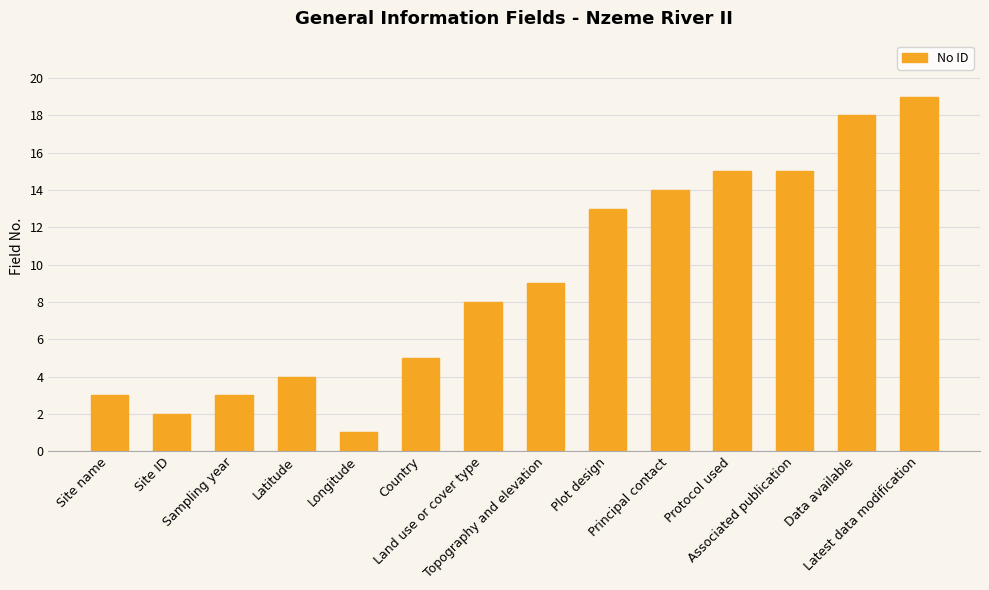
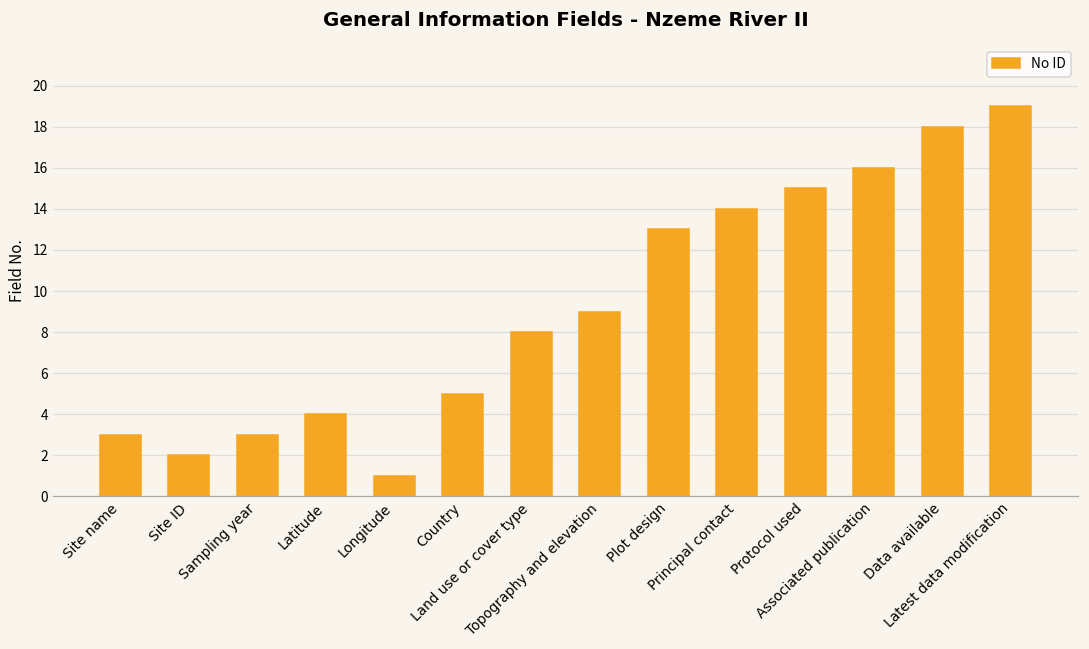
  {
    "Site name": 3,
    "Site ID": 2,
    "Sampling year": 3,
    "Latitude": 4,
    "Longitude": 1,
    "Country": 5,
    "Land use or cover type": 8,
    "Topography and elevation": 9,
    "Plot design": 13,
    "Principal contact": 14,
    "Protocol used": 15,
-   "Associated publication": 15,
+   "Associated publication": 16,
    "Data available": 18,
    "Latest data modification": 19
  }
